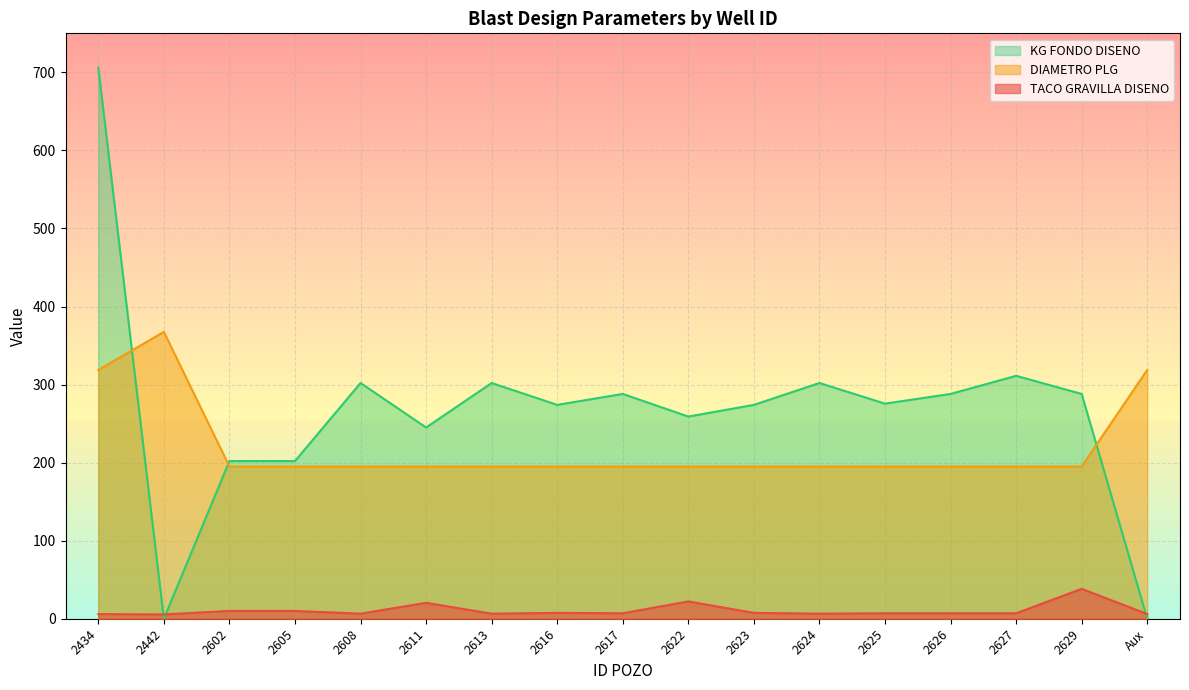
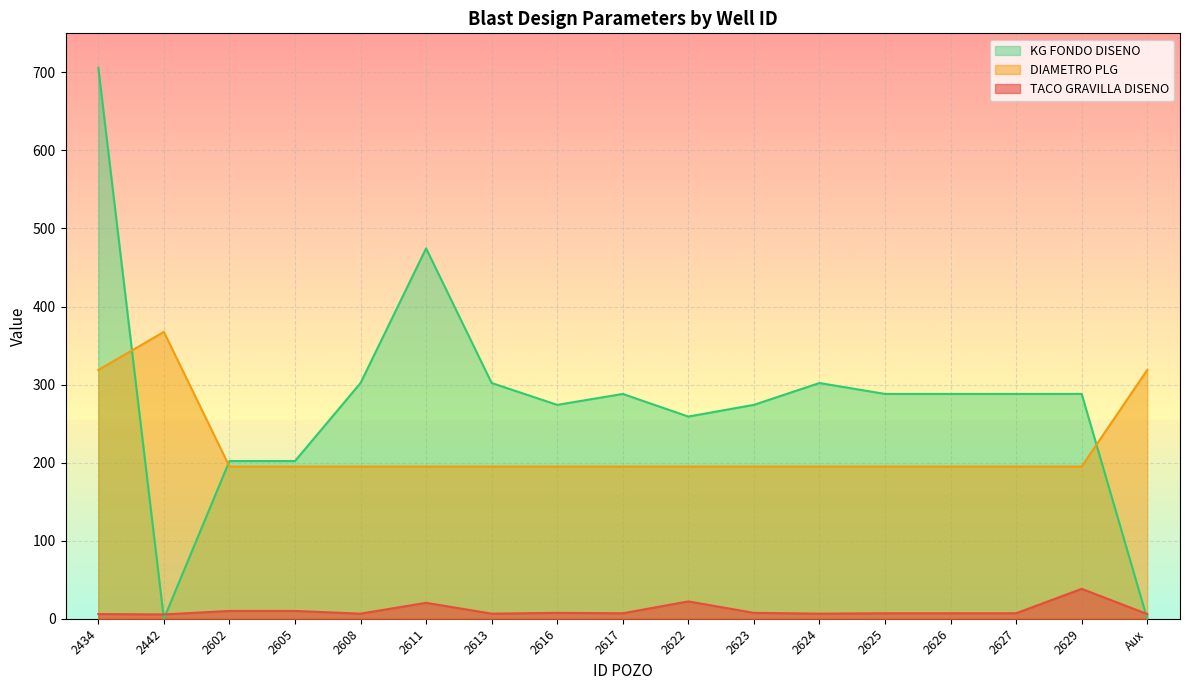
  {
    "KG FONDO DISENO": {
      "2434": 710,
      "2442": 0,
      "2602": 200,
      "2605": 200,
      "2608": 300,
-     "2611": 250,
+     "2611": 470,
      "2613": 300,
      "2616": 270,
      "2617": 290,
      "2622": 260,
      "2623": 270,
      "2624": 300,
-     "2625": 280,
+     "2625": 290,
      "2626": 290,
-     "2627": 310,
+     "2627": 290,
      "2629": 290,
      "Aux": 0
    },
    "DIAMETRO PLG": {
      "2434": 320,
      "2442": 370,
      "2602": 200,
      "2605": 200,
      "2608": 200,
      "2611": 200,
      "2613": 200,
      "2616": 200,
      "2617": 200,
      "2622": 200,
      "2623": 200,
      "2624": 200,
      "2625": 200,
      "2626": 200,
      "2627": 200,
      "2629": 200,
      "Aux": 320
    },
    "TACO GRAVILLA DISENO": {
      "2434": 10,
      "2442": 10,
      "2602": 10,
      "2605": 10,
      "2608": 10,
      "2611": 20,
      "2613": 10,
      "2616": 10,
      "2617": 10,
      "2622": 20,
      "2623": 10,
      "2624": 10,
      "2625": 10,
      "2626": 10,
      "2627": 10,
      "2629": 40,
      "Aux": 10
    }
  }
